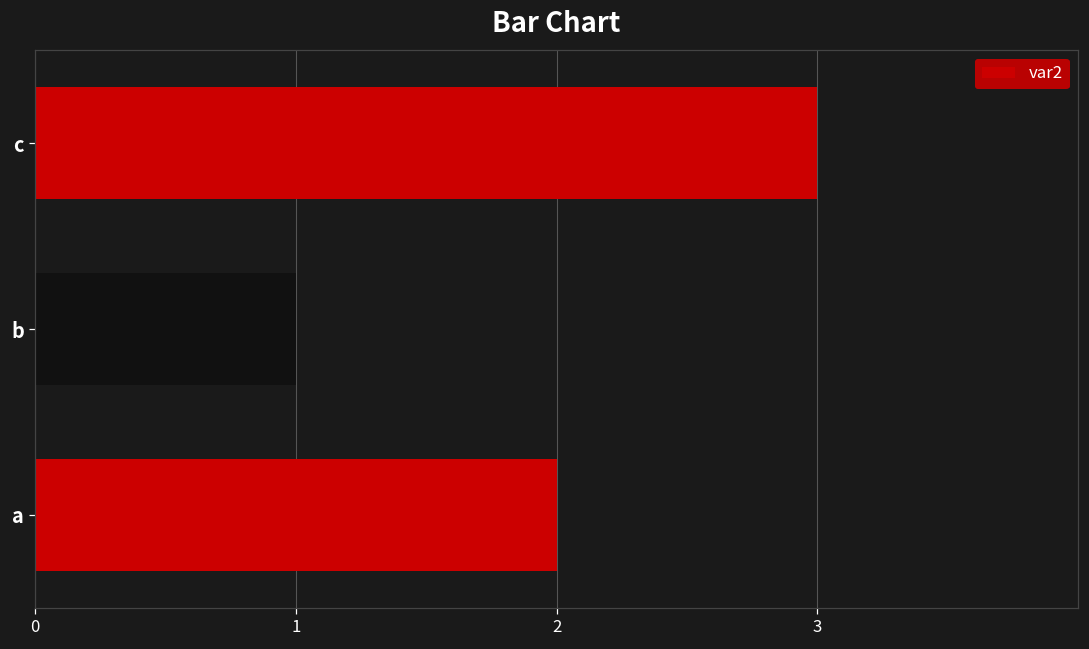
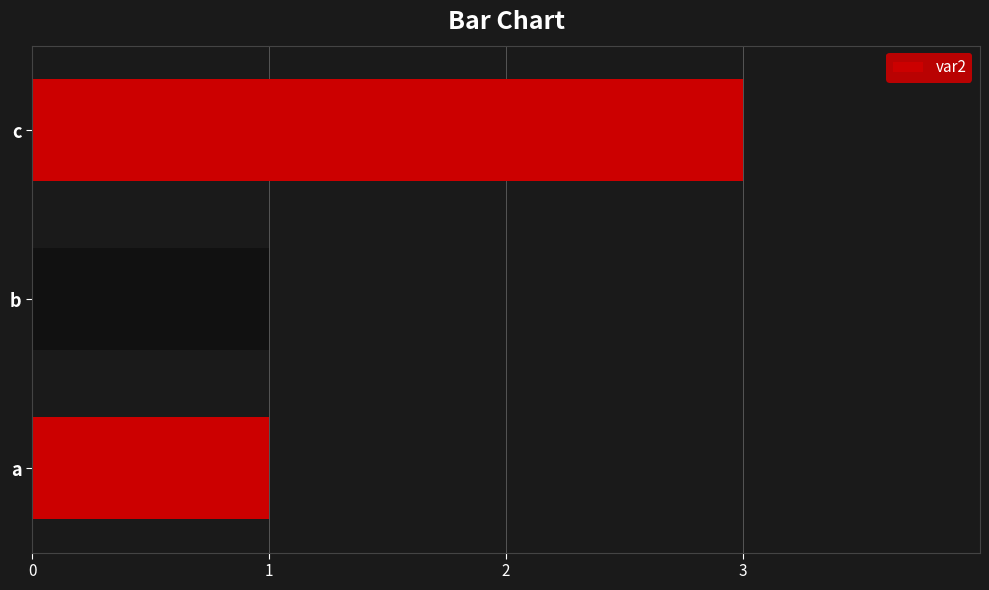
  {
    "c": 3,
    "b": 1,
-   "a": 2
+   "a": 1
  }
